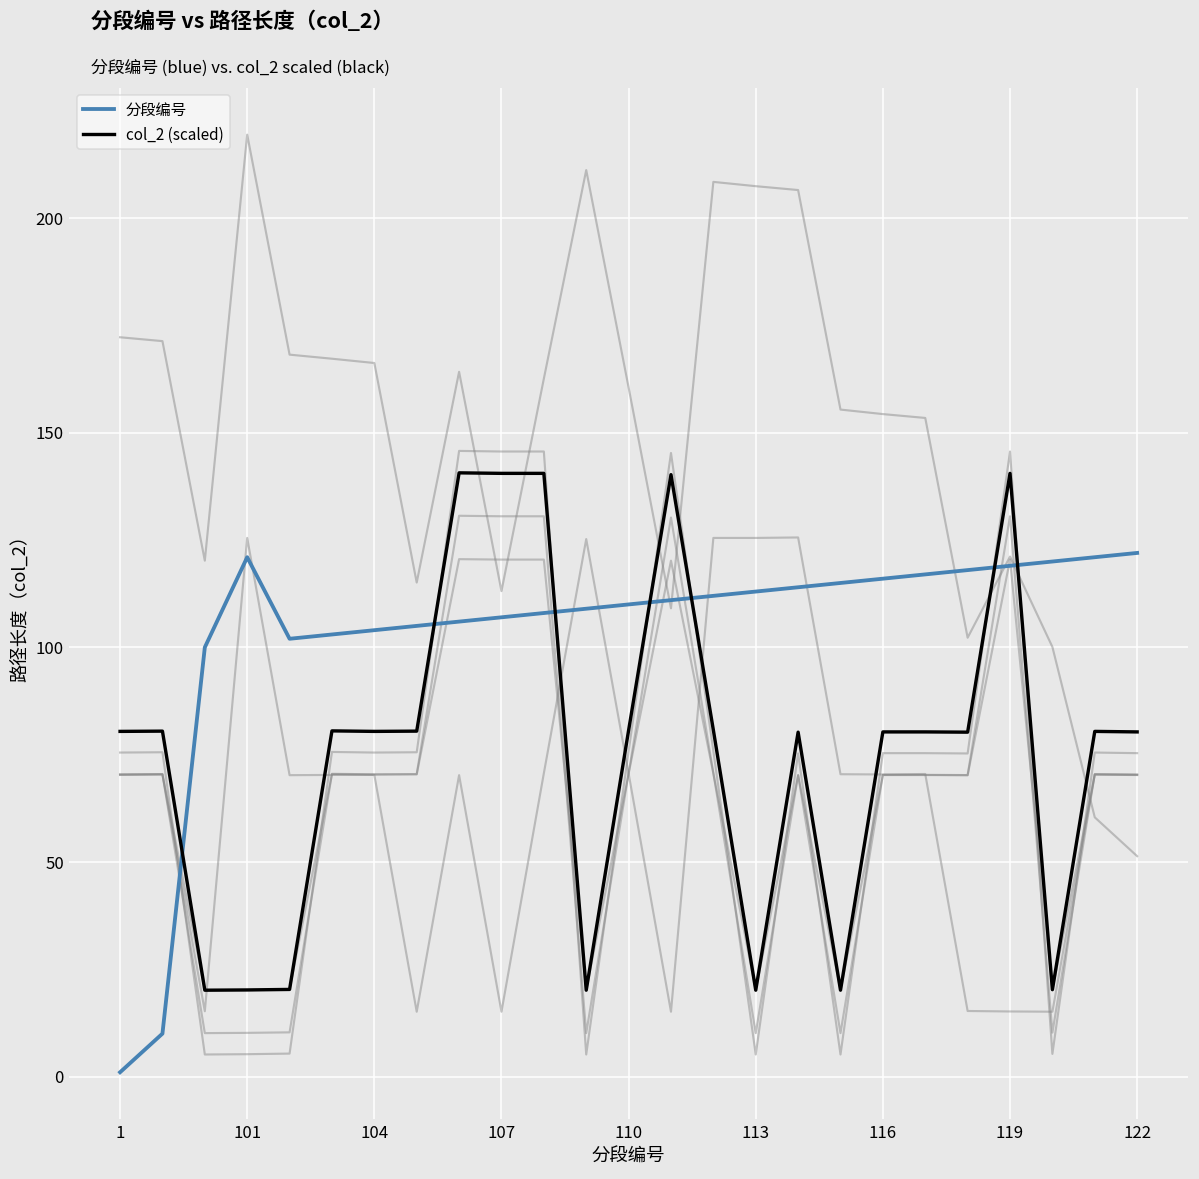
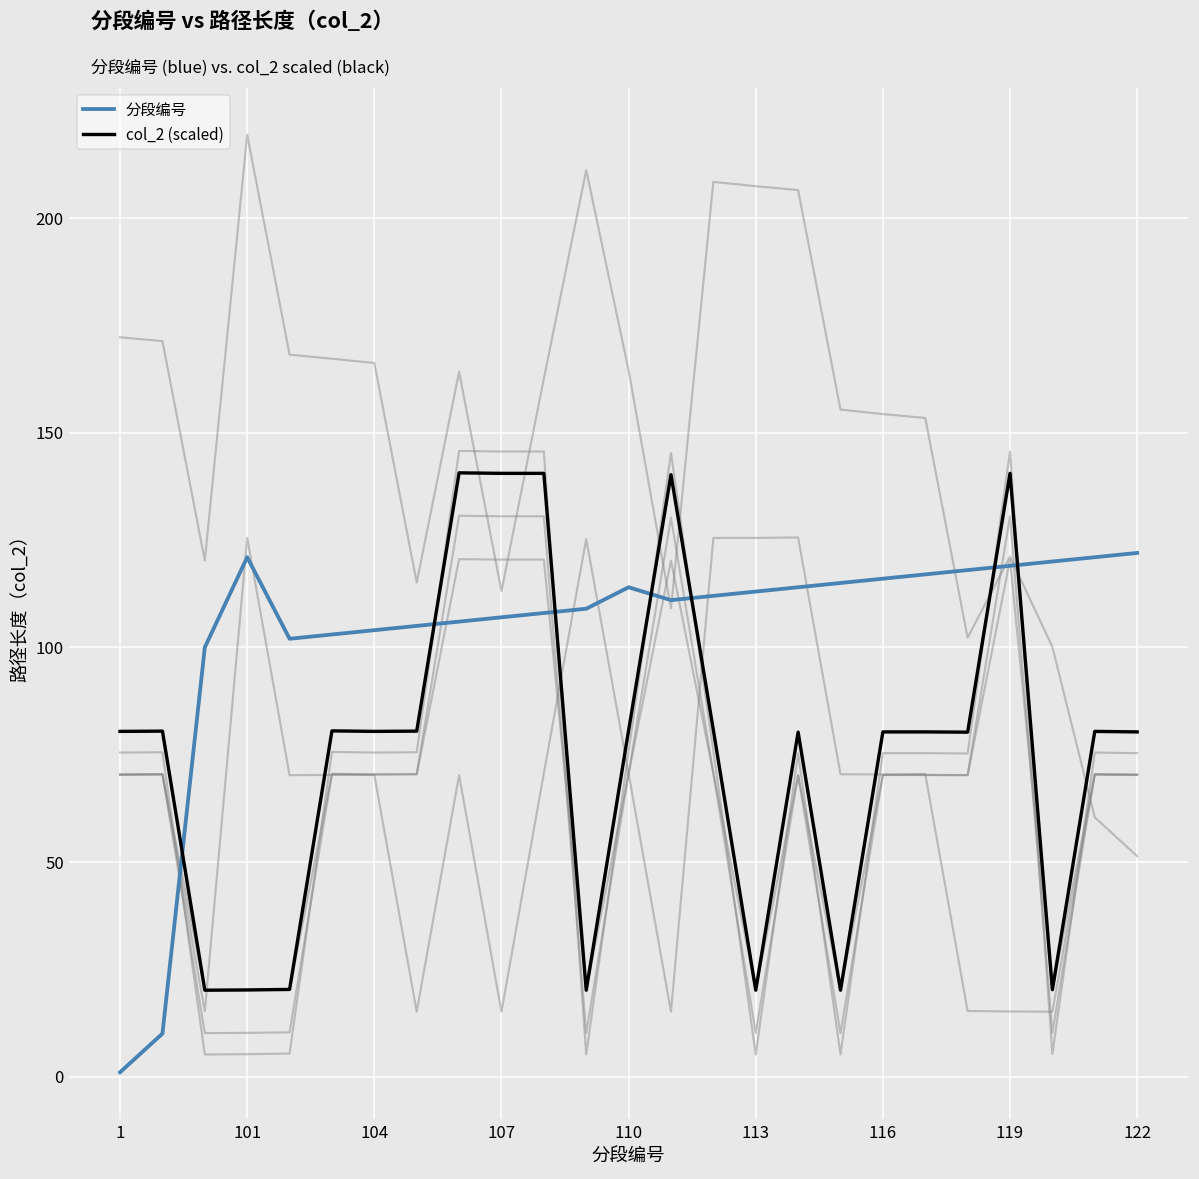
  {
    "分段编号": {
-     "110": 110
+     "110": 114
    },
    "col_2 (scaled)": {
      "1": 80,
      "104": 80,
      "107": 141,
      "110": 81,
      "116": 80,
      "119": 141,
      "122": 80
    }
  }
